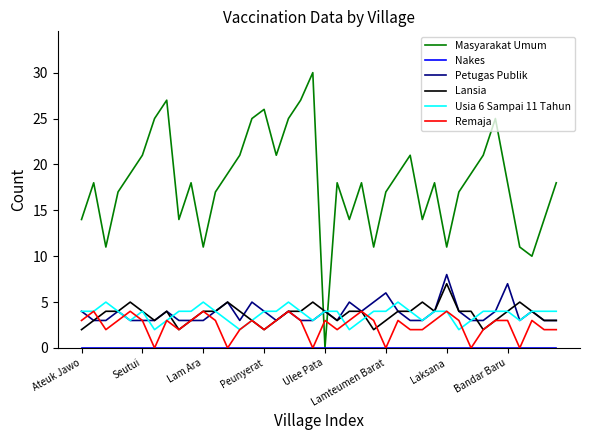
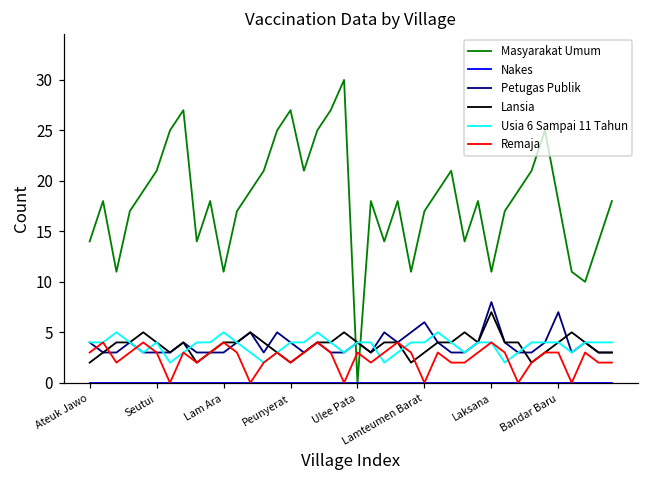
  {
    "Masyarakat Umum": {
      "Ateuk Jawo": 14,
      "Seutui": 21,
      "Lam Ara": 11,
-     "Peunyerat": 26,
+     "Peunyerat": 27,
      "Lamteumen Barat": 17,
      "Laksana": 11,
      "Bandar Baru": 18
    },
    "Nakes": {
      "Ateuk Jawo": 0,
      "Seutui": 0,
      "Lam Ara": 0,
      "Peunyerat": 0,
      "Laksana": 0,
      "Bandar Baru": 0
    },
    "Petugas Publik": {
      "Lam Ara": 3,
      "Lamteumen Barat": 6,
      "Laksana": 8,
      "Bandar Baru": 7
    },
    "Lansia": {
      "Ateuk Jawo": 2,
      "Lamteumen Barat": 3,
      "Laksana": 7
    },
    "Usia 6 Sampai 11 Tahun": {
      "Lam Ara": 5,
      "Lamteumen Barat": 4
    },
    "Remaja": {
      "Ateuk Jawo": 3,
      "Ulee Pata": 3,
      "Bandar Baru": 3
    }
  }
